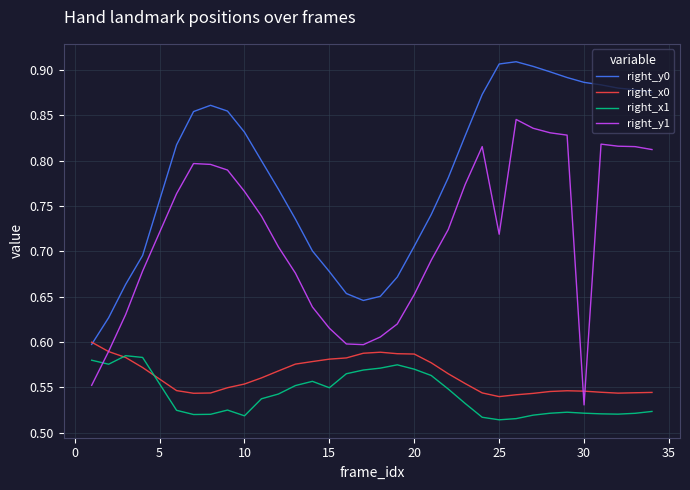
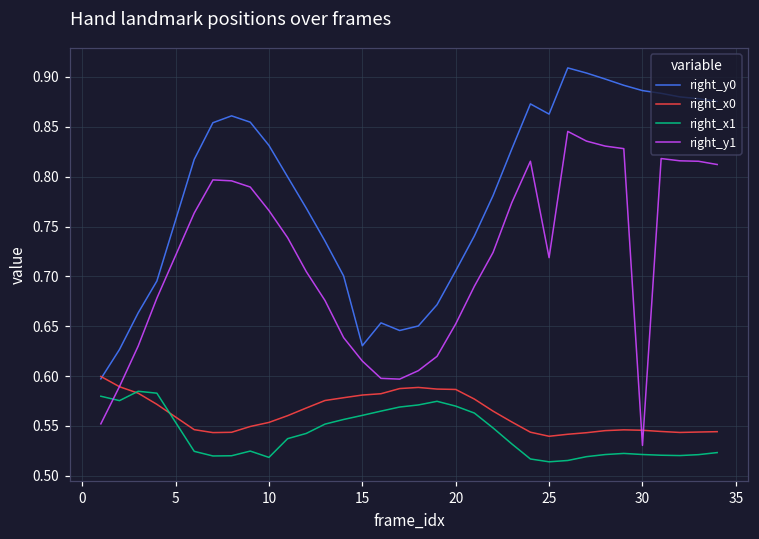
  {
    "right_y0": {
      "10": 0.83,
-     "15": 0.68,
+     "15": 0.63,
      "20": 0.71,
-     "25": 0.91,
+     "25": 0.86,
      "30": 0.89
    },
    "right_x0": {
      "10": 0.55,
      "15": 0.58,
      "20": 0.59,
      "25": 0.54,
      "30": 0.55
    },
    "right_x1": {
      "10": 0.52,
-     "15": 0.55,
+     "15": 0.56,
      "20": 0.57,
      "25": 0.51,
      "30": 0.52
    },
    "right_y1": {
      "10": 0.77,
      "15": 0.62,
      "20": 0.65,
      "25": 0.72,
      "30": 0.53
    }
  }
